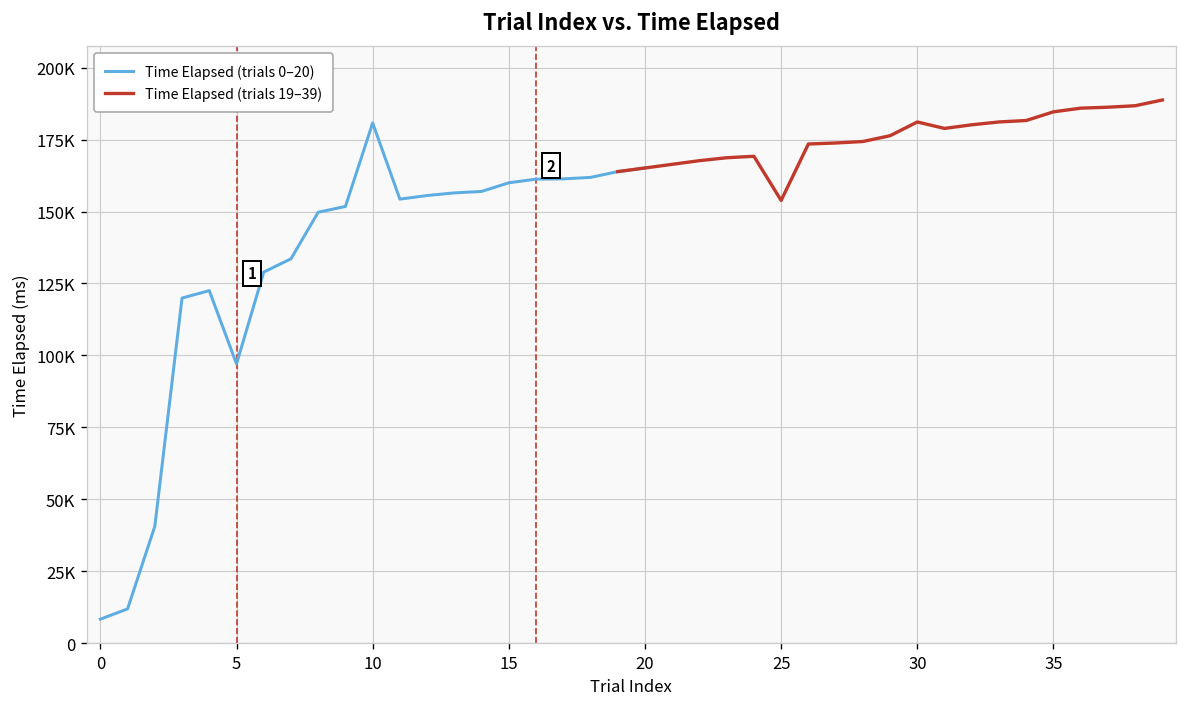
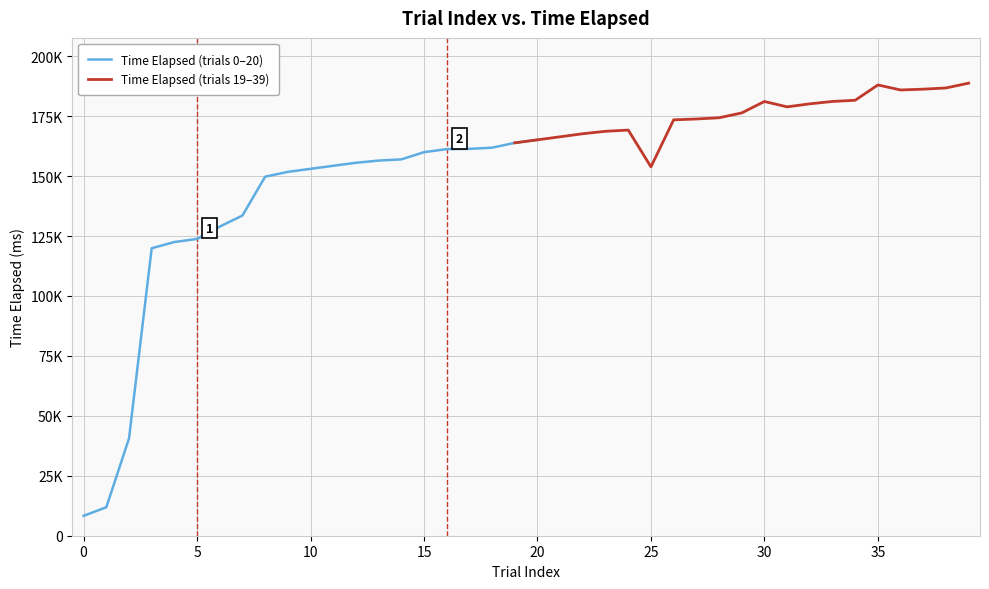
  {
    "Time Elapsed (trials 0–20)": {
      "0": 8000,
-     "5": 97000,
-     "10": 181000,
+     "5": 124000,
+     "10": 153000,
      "15": 160000
    },
    "Time Elapsed (trials 19–39)": {
      "25": 154000,
      "30": 181000,
-     "35": 185000
+     "35": 188000
    }
  }
